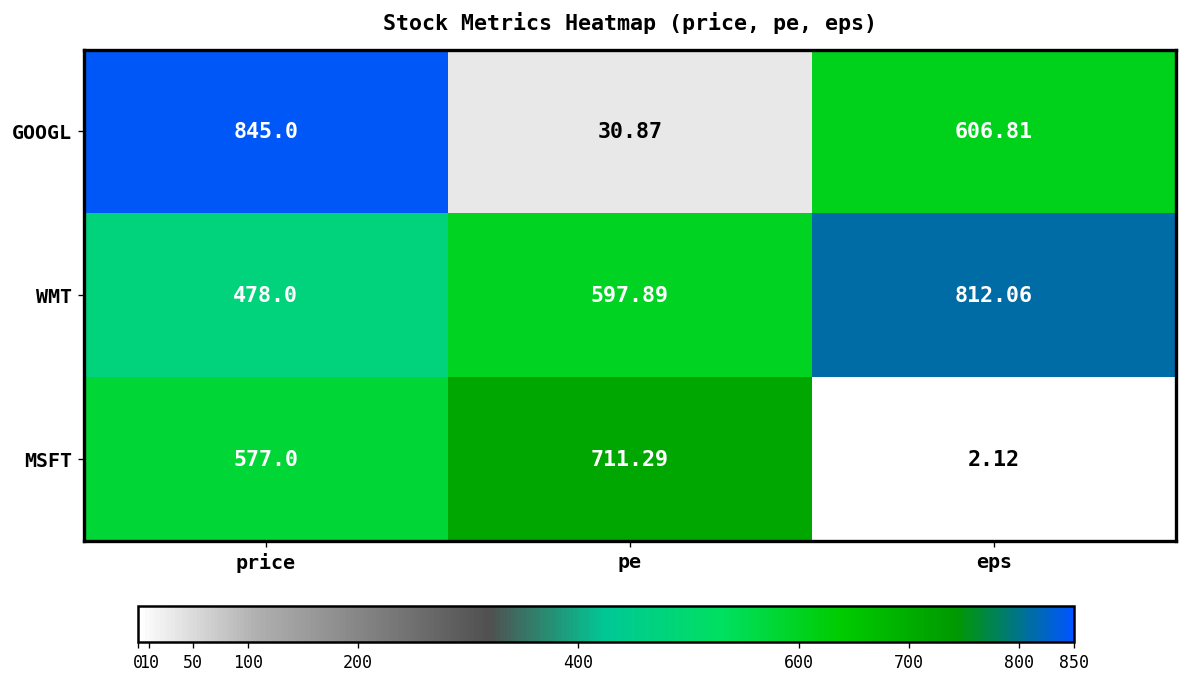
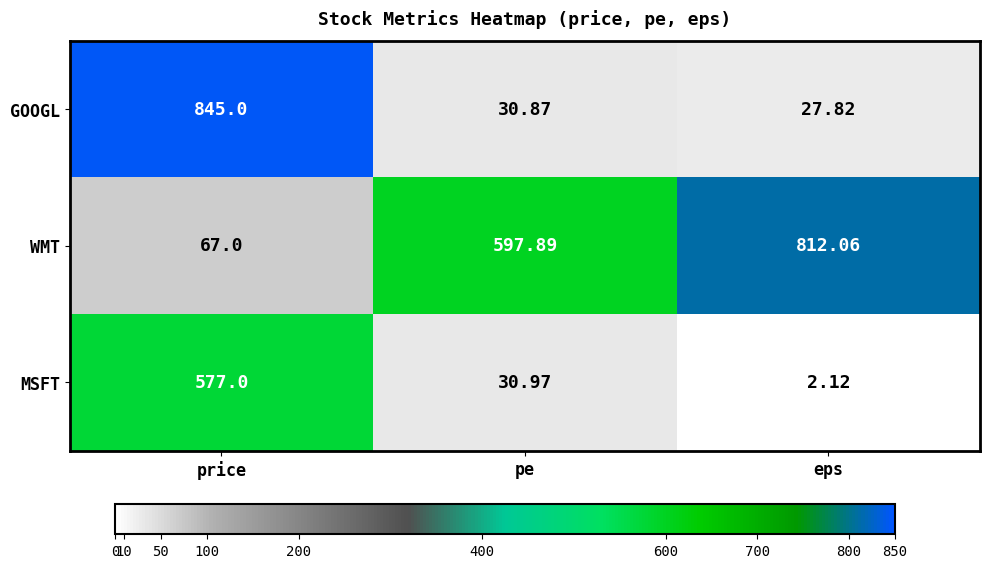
  {
    "GOOGL": {
      "price": 845.0,
      "pe": 30.87,
-     "eps": 606.81
+     "eps": 27.82
    },
    "WMT": {
-     "price": 478.0,
+     "price": 67.0,
      "pe": 597.89,
      "eps": 812.06
    },
    "MSFT": {
      "price": 577.0,
-     "pe": 711.29,
+     "pe": 30.97,
      "eps": 2.12
    }
  }
